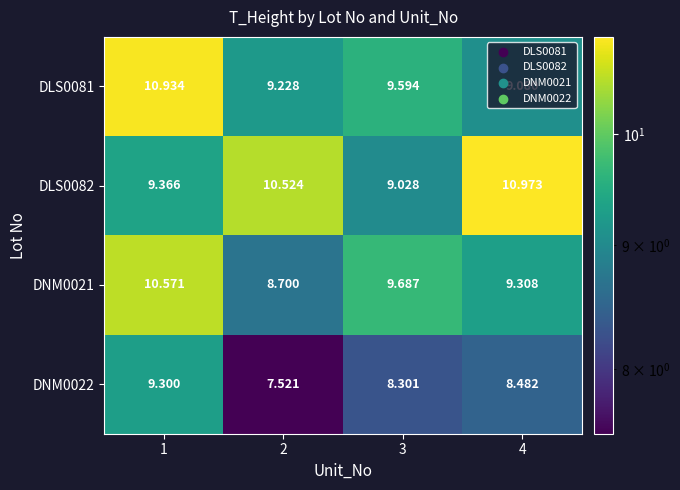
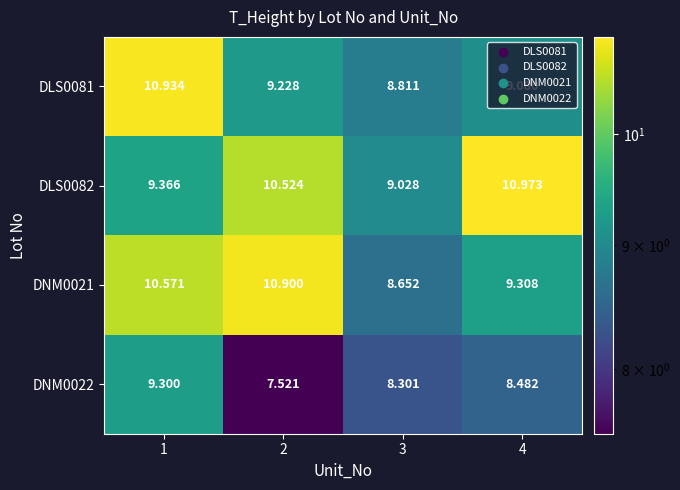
  {
    "DLS0081": {
      "1": 10.934,
      "2": 9.228,
-     "3": 9.594
+     "3": 8.811
    },
    "DLS0082": {
      "1": 9.366,
      "2": 10.524,
      "3": 9.028,
      "4": 10.973
    },
    "DNM0021": {
      "1": 10.571,
-     "2": 8.700,
-     "3": 9.687,
+     "2": 10.900,
+     "3": 8.652,
      "4": 9.308
    },
    "DNM0022": {
      "1": 9.300,
      "2": 7.521,
      "3": 8.301,
      "4": 8.482
    }
  }
